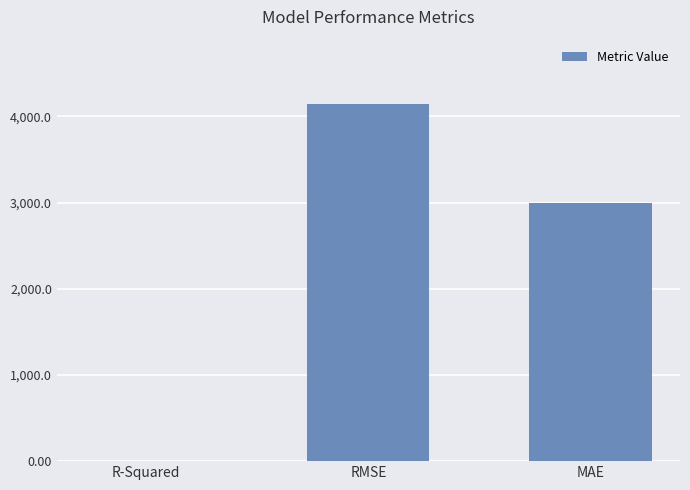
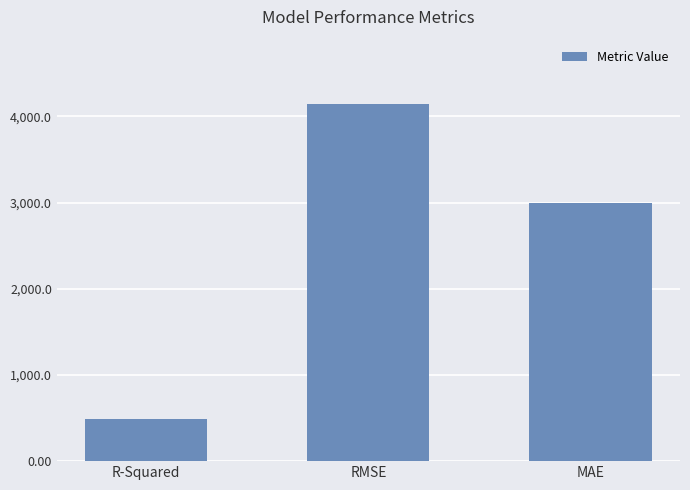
  {
-   "R-Squared": "0",
+   "R-Squared": "500",
    "RMSE": "4,100",
    "MAE": "3,000"
  }
